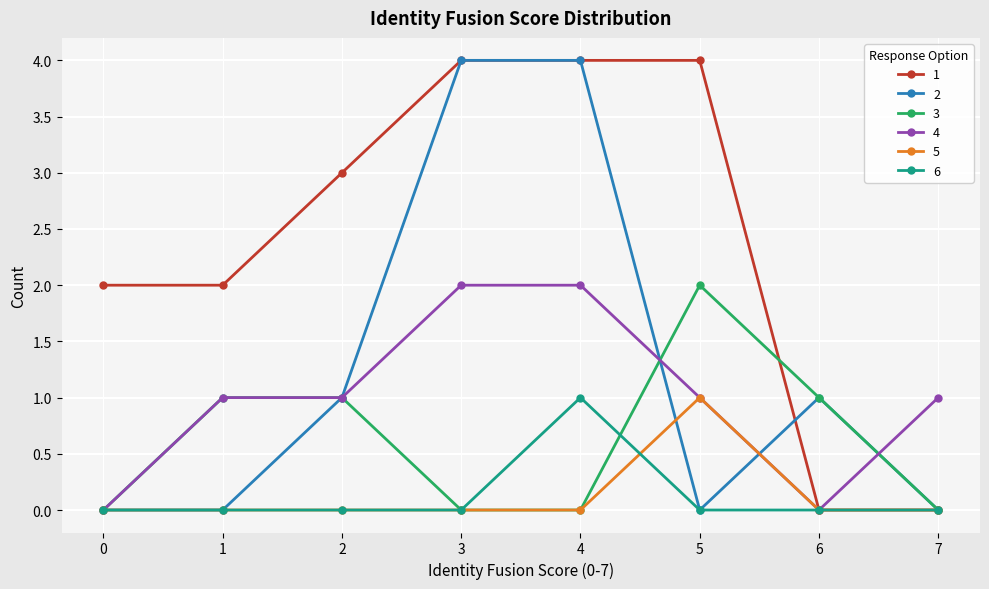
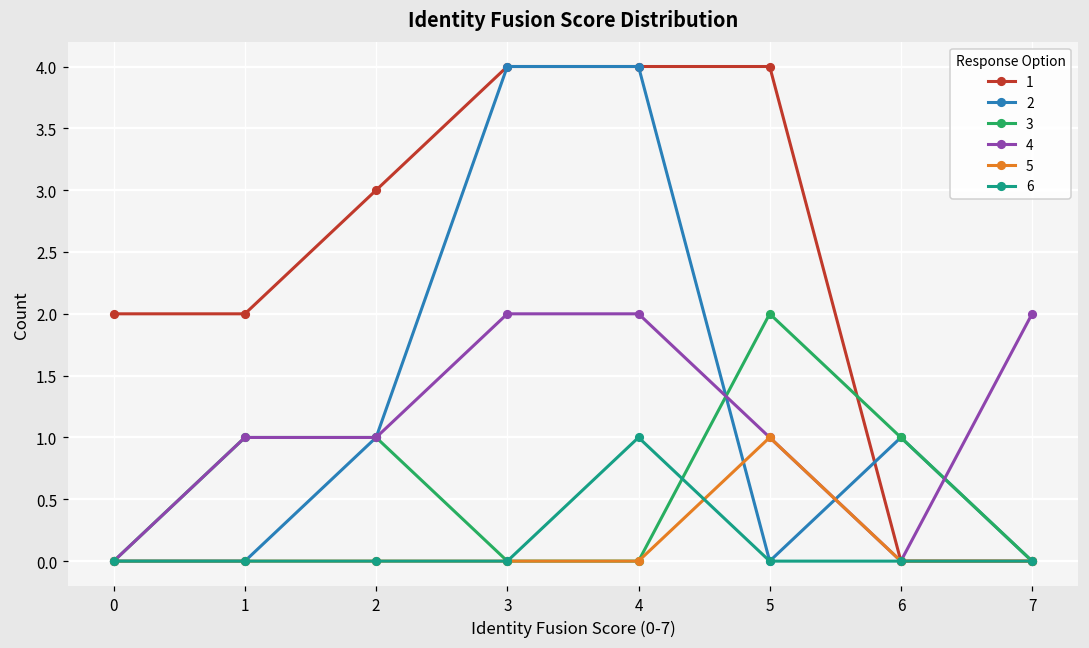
  {
    "1": {
      "0": 2,
      "1": 2,
      "2": 3,
      "5": 4
    },
    "4": {
      "3": 2,
      "4": 2,
-     "7": 1
+     "7": 2
    }
  }
